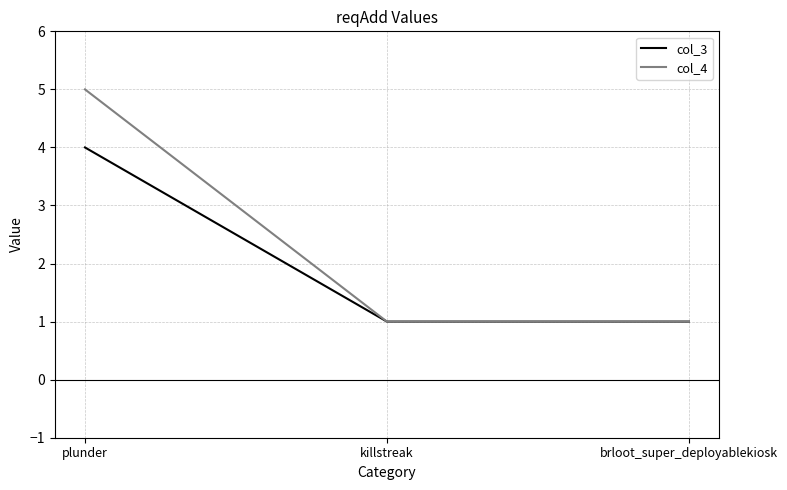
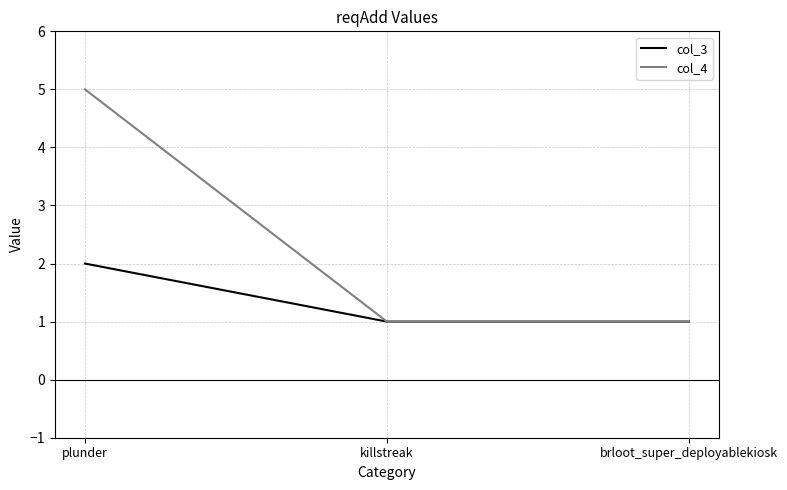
  {
    "col_3": {
-     "plunder": 4
+     "plunder": 2
    },
    "col_4": {
      "plunder": 5
    }
  }
